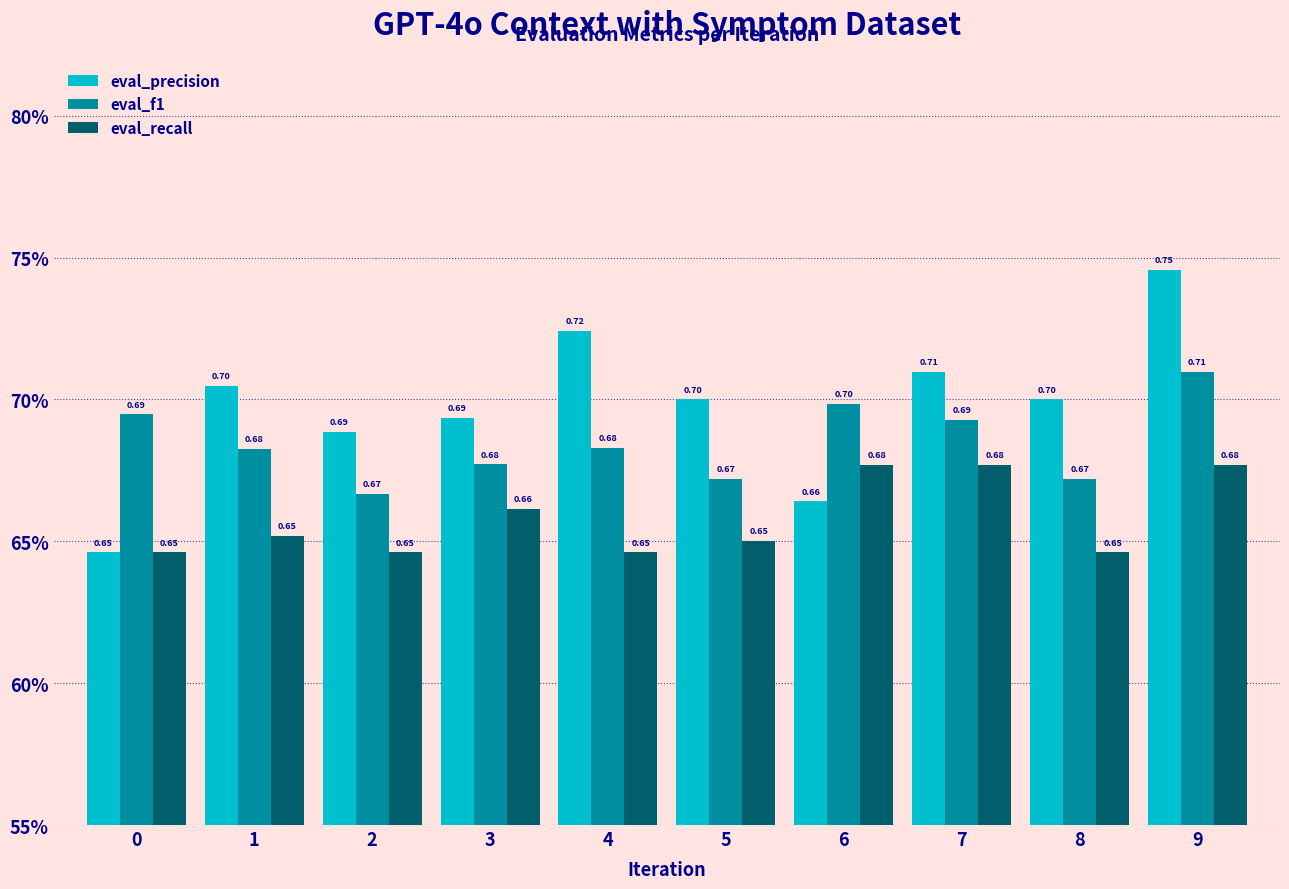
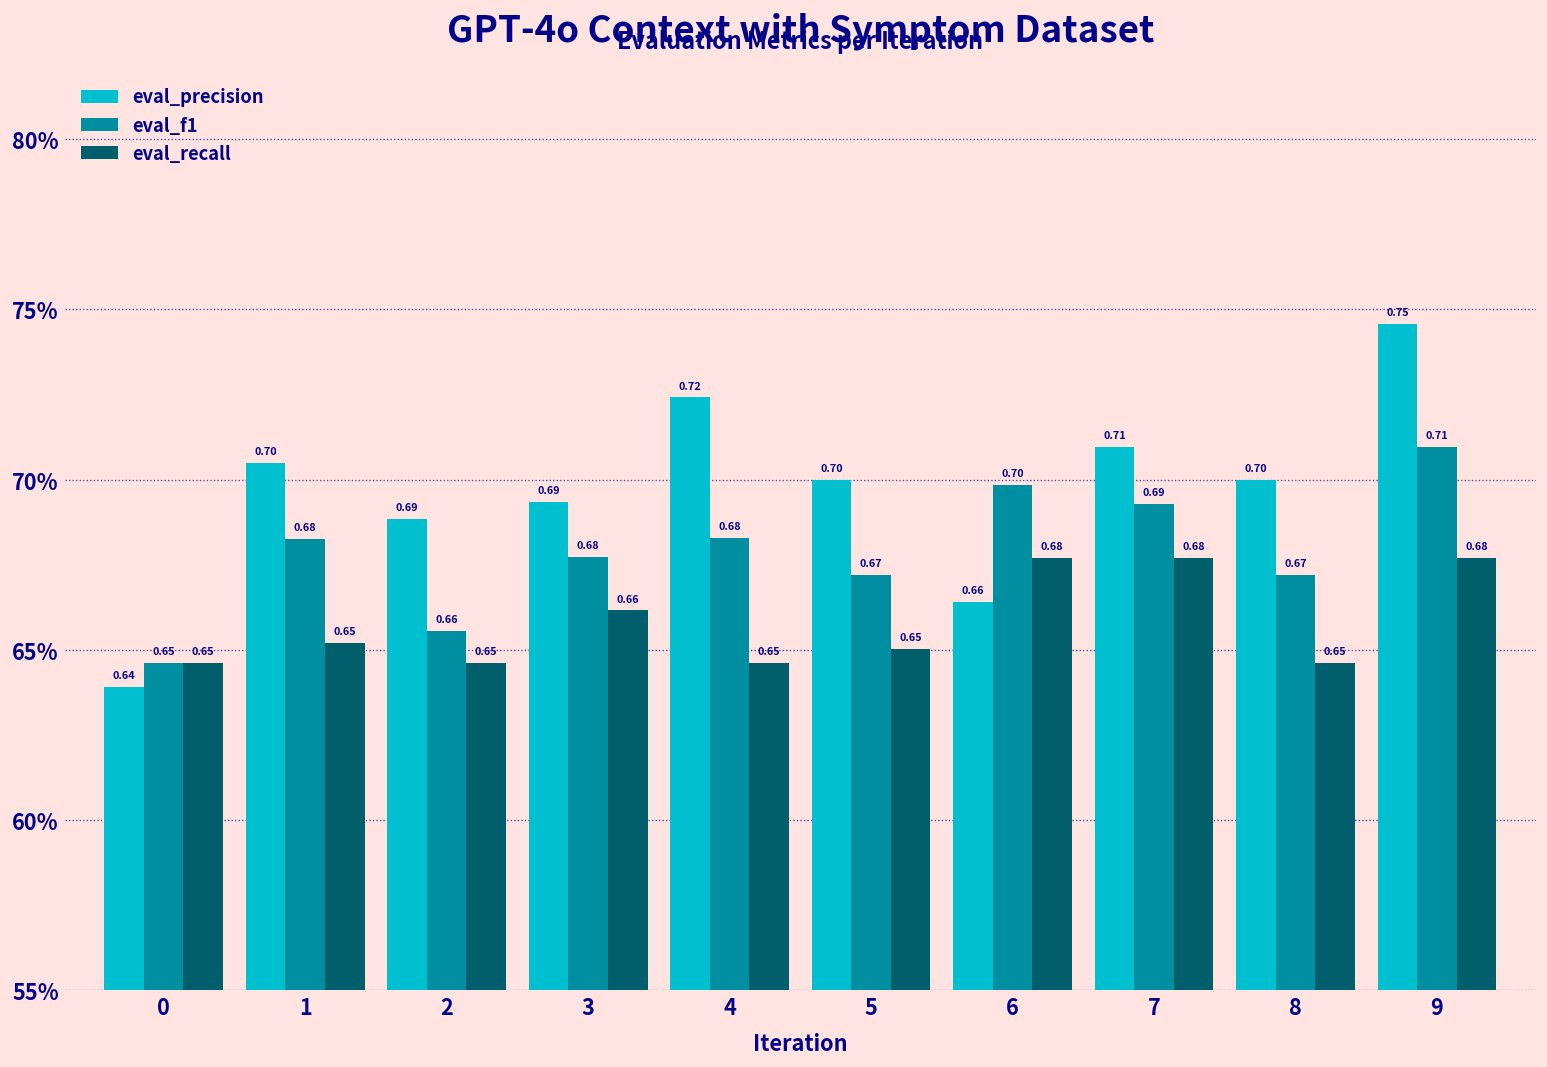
  {
    "eval_precision": {
-     "0": 0.65,
+     "0": 0.64,
      "1": 0.70,
      "2": 0.69,
      "3": 0.69,
      "4": 0.72,
      "5": 0.70,
      "6": 0.66,
      "7": 0.71,
      "8": 0.70,
      "9": 0.75
    },
    "eval_f1": {
-     "0": 0.69,
+     "0": 0.65,
      "1": 0.68,
-     "2": 0.67,
+     "2": 0.66,
      "3": 0.68,
      "4": 0.68,
      "5": 0.67,
      "6": 0.70,
      "7": 0.69,
      "8": 0.67,
      "9": 0.71
    },
    "eval_recall": {
      "0": 0.65,
      "1": 0.65,
      "2": 0.65,
      "3": 0.66,
      "4": 0.65,
      "5": 0.65,
      "6": 0.68,
      "7": 0.68,
      "8": 0.65,
      "9": 0.68
    }
  }
